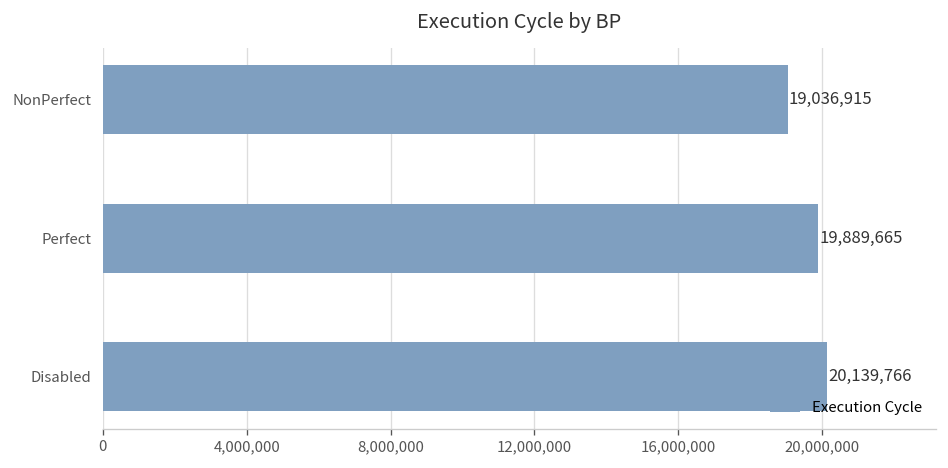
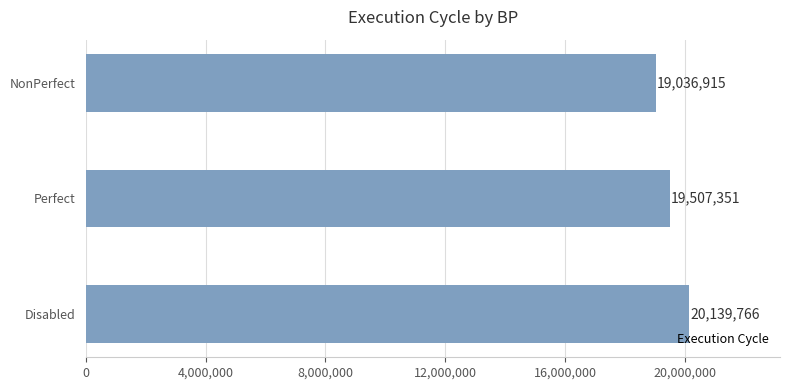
  {
    "NonPerfect": "19,036,915",
-   "Perfect": "19,889,665",
+   "Perfect": "19,507,351",
    "Disabled": "20,139,766"
  }
